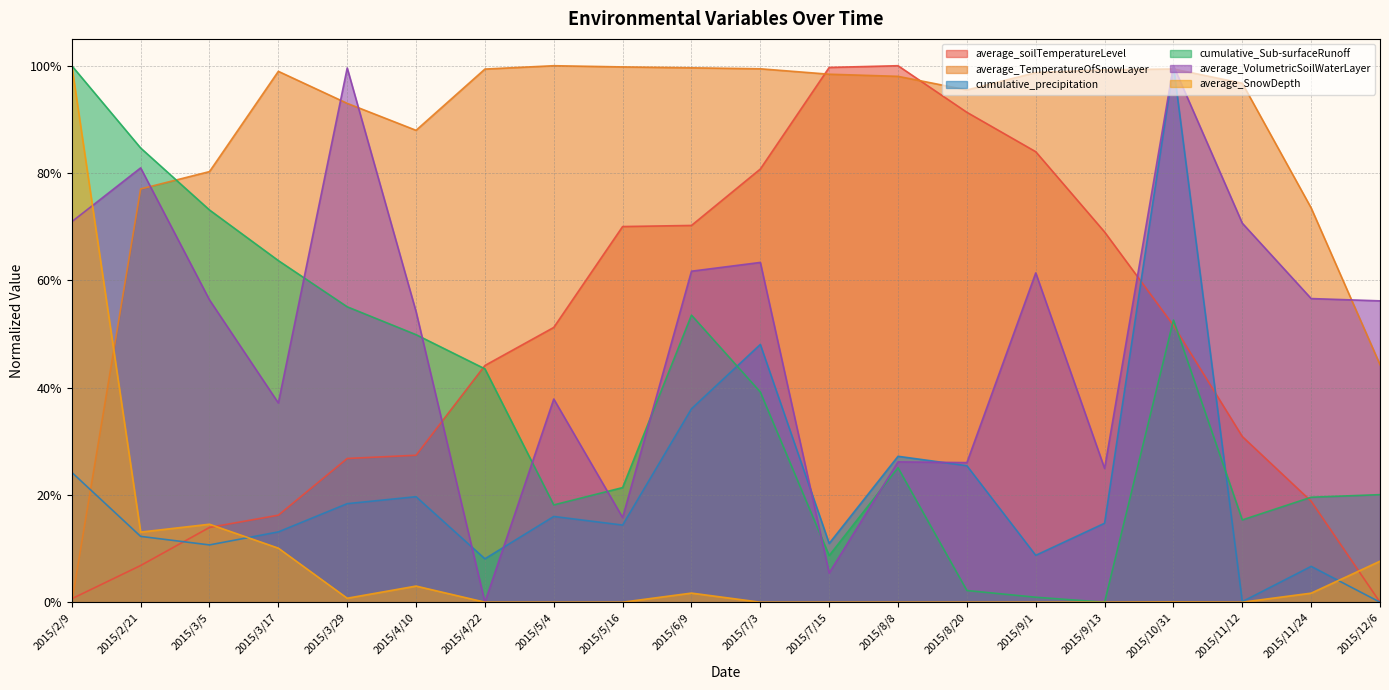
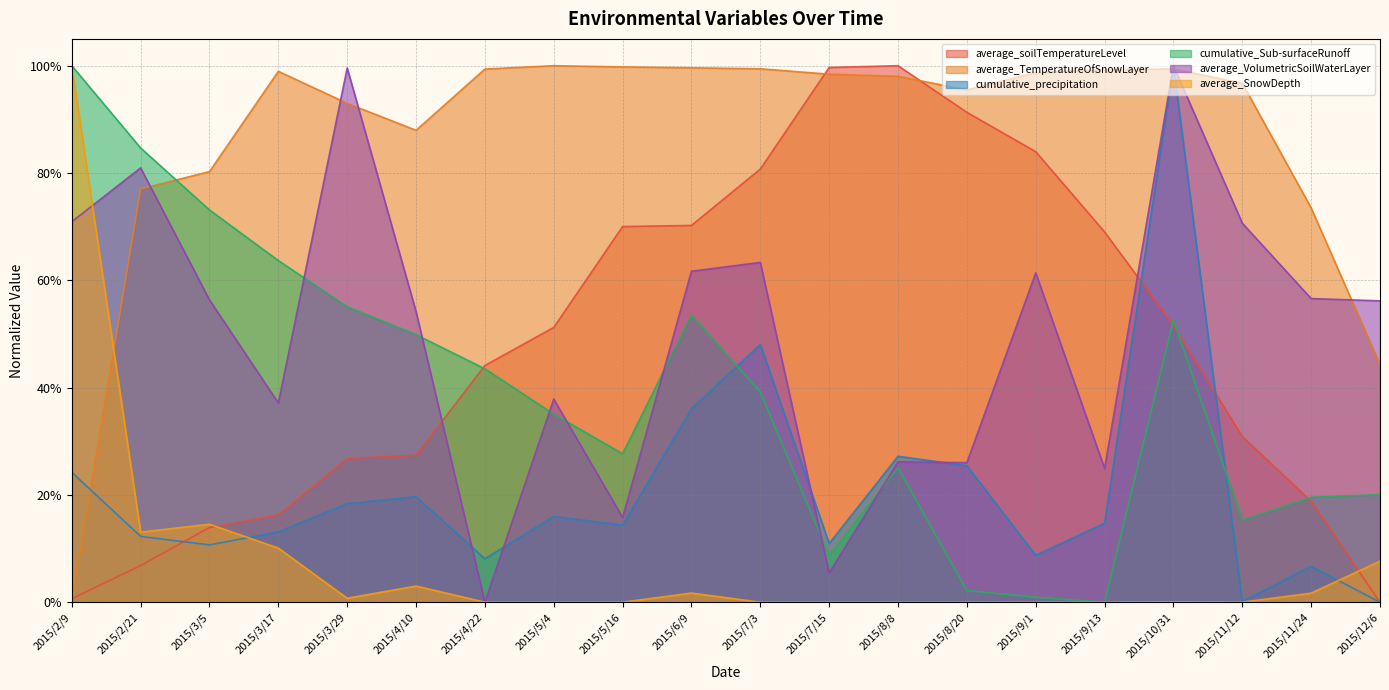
  {
    "cumulative_precipitation": {
      "2015/2/9": "24%",
      "2015/2/21": "12%",
      "2015/3/5": "11%",
      "2015/3/17": "13%",
      "2015/3/29": "18%",
      "2015/4/10": "20%",
      "2015/4/22": "8%",
      "2015/5/4": "16%",
      "2015/5/16": "14%",
      "2015/6/9": "36%",
      "2015/7/3": "48%",
      "2015/7/15": "11%",
      "2015/8/8": "27%",
      "2015/8/20": "25%",
      "2015/9/1": "9%",
      "2015/9/13": "15%",
      "2015/11/24": "7%"
    },
    "cumulative_Sub-surfaceRunoff": {
      "2015/2/21": "85%",
      "2015/3/5": "73%",
      "2015/3/17": "64%",
      "2015/3/29": "55%",
      "2015/4/10": "50%",
      "2015/4/22": "43%",
-     "2015/5/4": "18%",
-     "2015/5/16": "21%",
+     "2015/5/4": "35%",
+     "2015/5/16": "28%",
      "2015/6/9": "54%",
      "2015/7/3": "39%",
      "2015/7/15": "9%",
      "2015/8/8": "25%",
      "2015/8/20": "2%",
      "2015/9/1": "1%",
      "2015/10/31": "53%",
      "2015/11/12": "15%",
      "2015/11/24": "20%",
      "2015/12/6": "20%"
    },
    "average_VolumetricSoilWaterLayer": {
      "2015/2/9": "71%",
      "2015/2/21": "81%",
      "2015/3/5": "56%",
      "2015/3/17": "37%",
      "2015/3/29": "100%",
      "2015/4/10": "54%",
      "2015/5/4": "38%",
      "2015/5/16": "16%",
      "2015/6/9": "62%",
      "2015/7/3": "63%",
      "2015/7/15": "5%",
      "2015/8/8": "26%",
      "2015/8/20": "26%",
      "2015/9/1": "61%",
      "2015/9/13": "25%",
      "2015/11/12": "71%",
      "2015/11/24": "57%",
      "2015/12/6": "56%"
    }
  }
